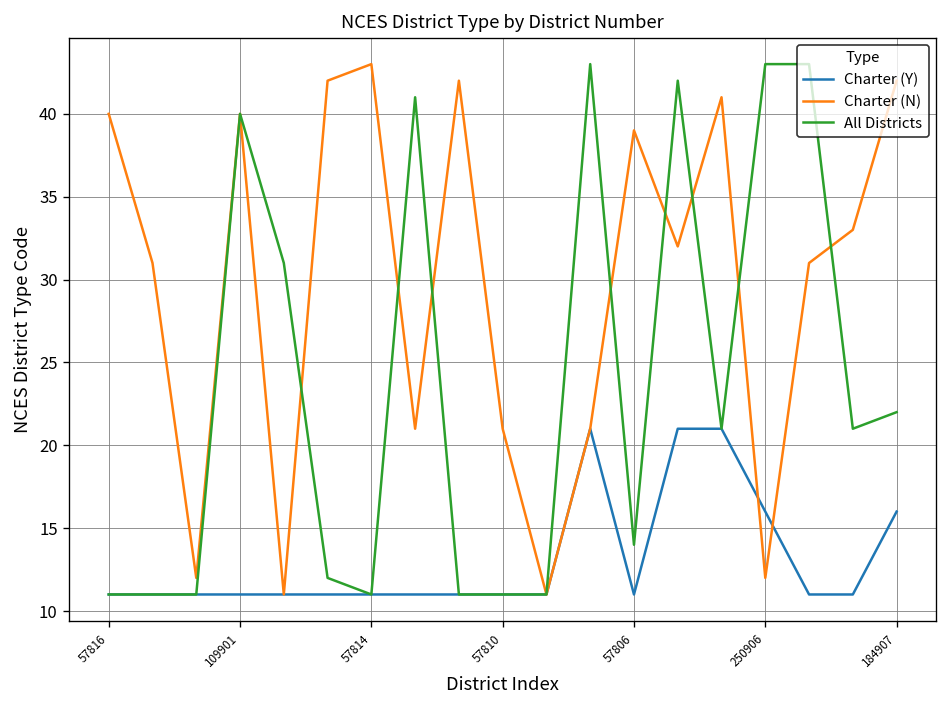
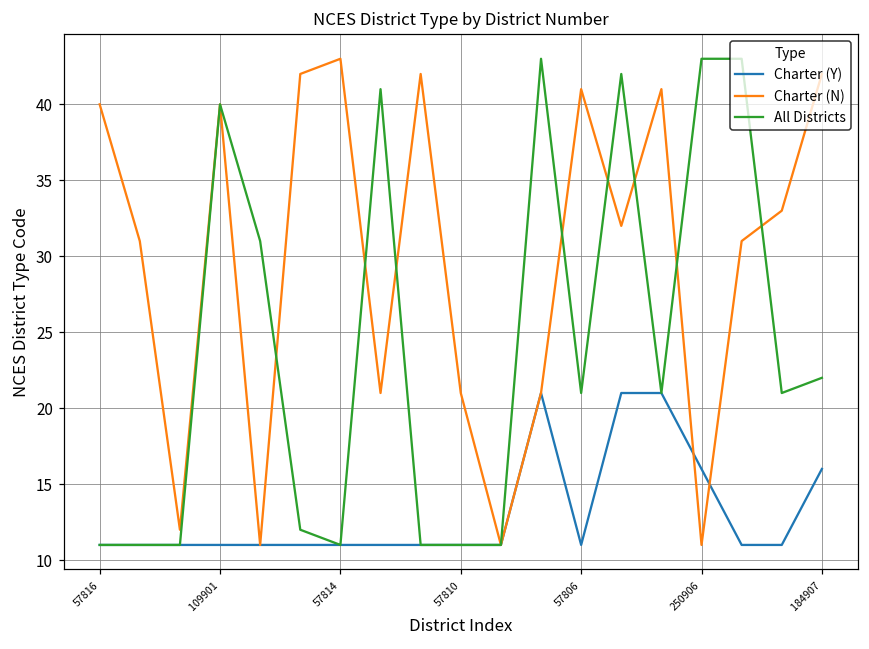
  {
    "Charter (Y)": {
      "109901": 11,
      "57806": 11,
      "250906": 16,
      "184907": 16
    },
    "Charter (N)": {
      "57816": 40,
      "57814": 43,
      "57810": 21,
-     "57806": 39,
-     "250906": 12
+     "57806": 41,
+     "250906": 11
    },
    "All Districts": {
-     "57806": 14,
+     "57806": 21,
      "250906": 43,
      "184907": 22
    }
  }
